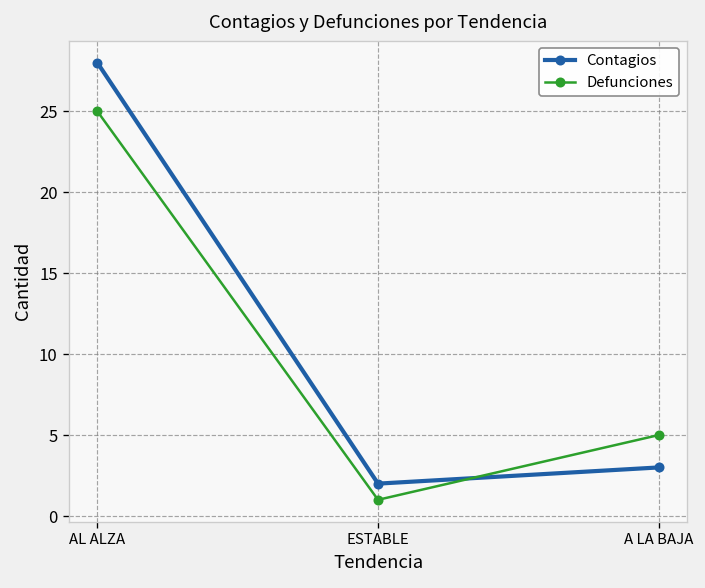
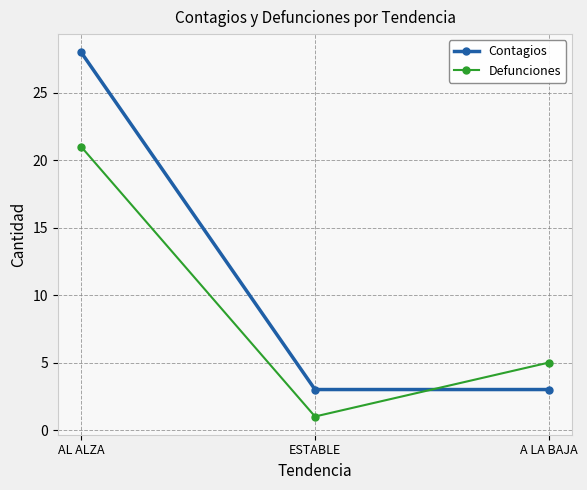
  {
    "Contagios": {
      "AL ALZA": 28,
-     "ESTABLE": 2,
+     "ESTABLE": 3,
      "A LA BAJA": 3
    },
    "Defunciones": {
-     "AL ALZA": 25,
+     "AL ALZA": 21,
      "ESTABLE": 1,
      "A LA BAJA": 5
    }
  }
